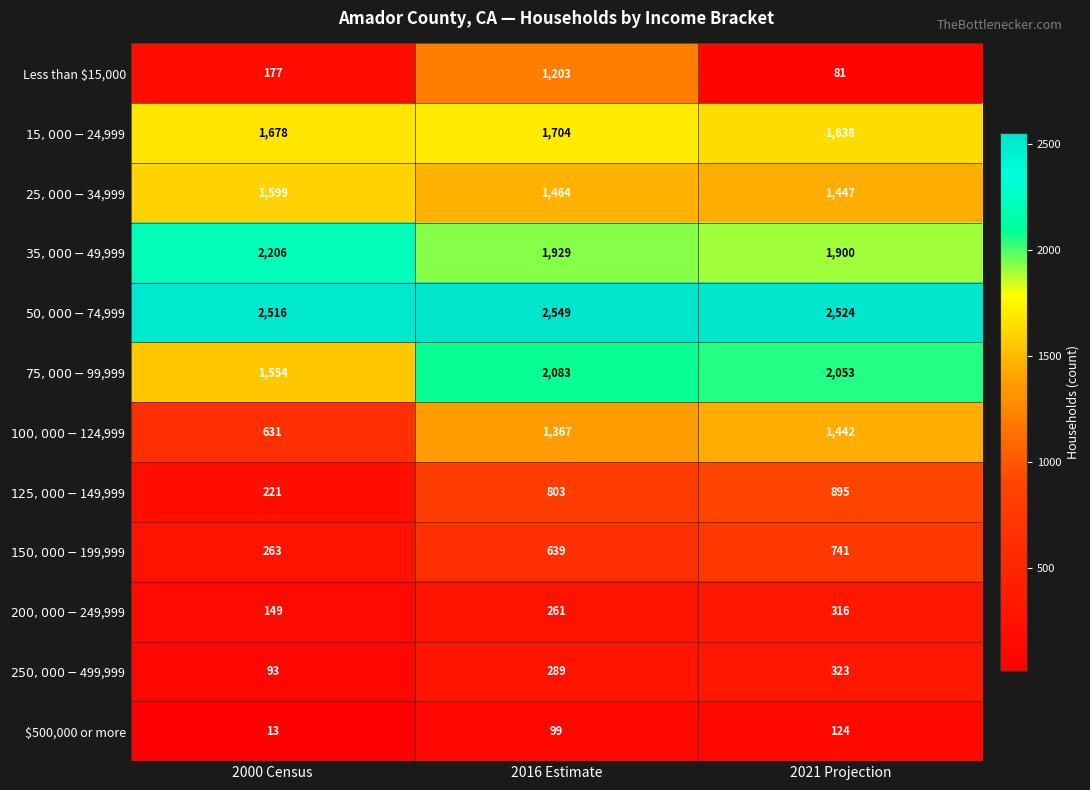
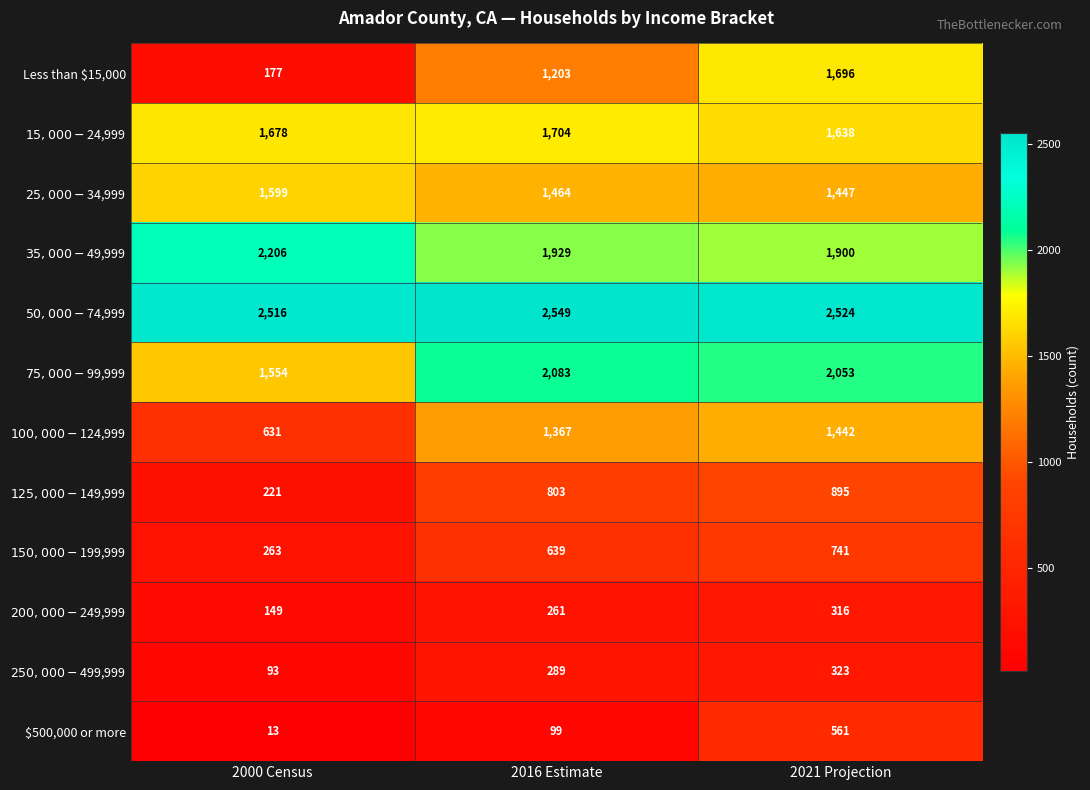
  {
    "Less than $15,000": {
      "2000 Census": "177",
      "2016 Estimate": "1,203",
-     "2021 Projection": "81"
+     "2021 Projection": "1,696"
    },
    "$500,000 or more": {
      "2000 Census": "13",
      "2016 Estimate": "99",
-     "2021 Projection": "124"
+     "2021 Projection": "561"
    }
  }
